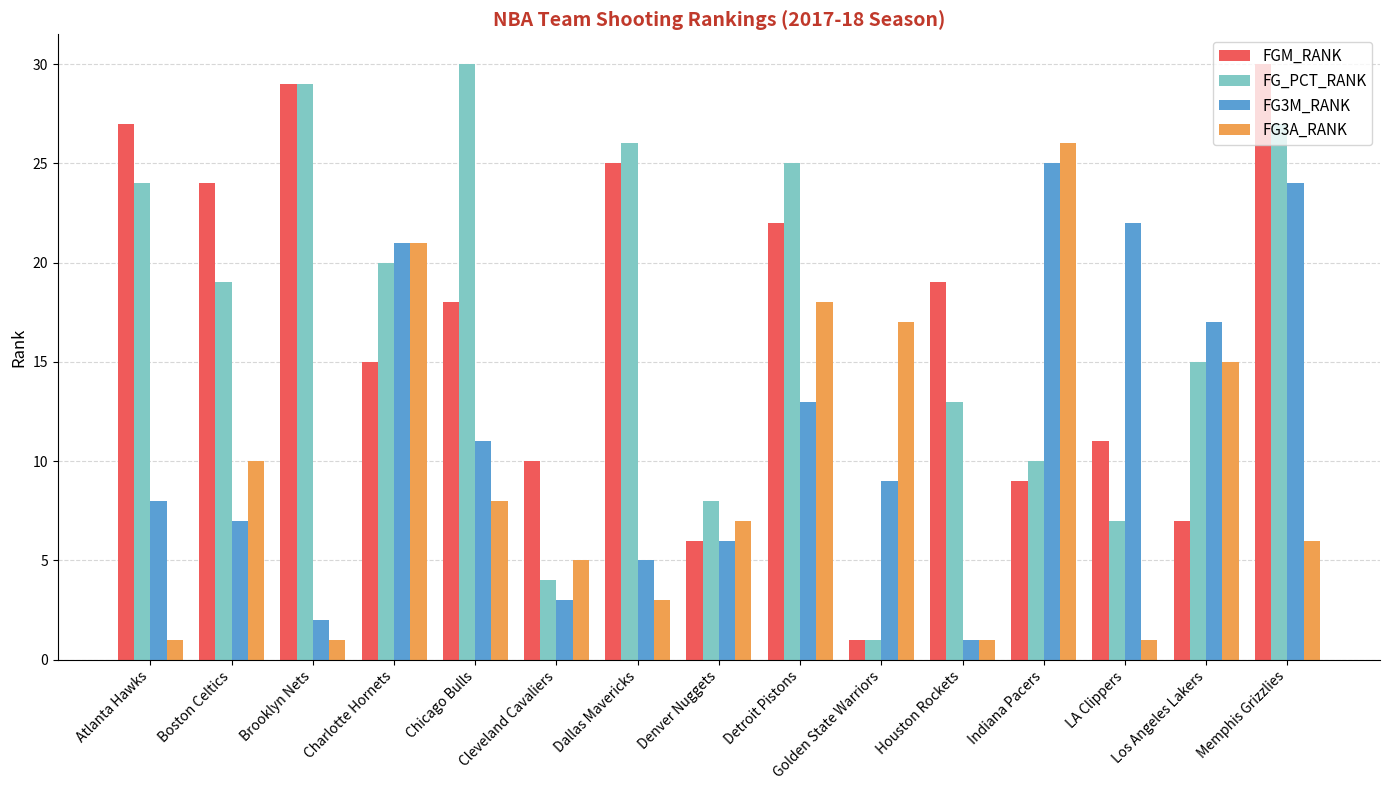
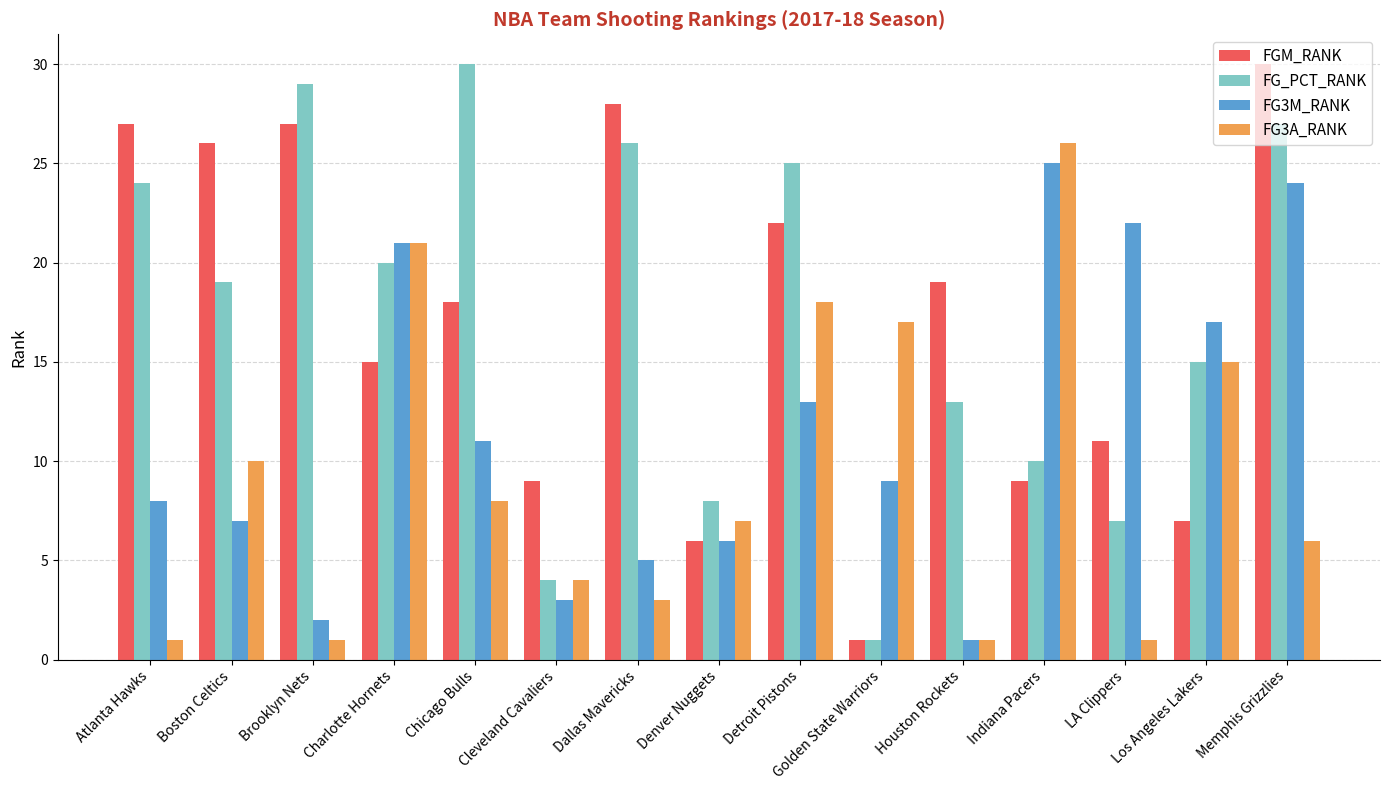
  {
    "FGM_RANK": {
      "Atlanta Hawks": 27,
-     "Boston Celtics": 24,
-     "Brooklyn Nets": 29,
+     "Boston Celtics": 26,
+     "Brooklyn Nets": 27,
      "Charlotte Hornets": 15,
      "Chicago Bulls": 18,
-     "Cleveland Cavaliers": 10,
-     "Dallas Mavericks": 25,
+     "Cleveland Cavaliers": 9,
+     "Dallas Mavericks": 28,
      "Denver Nuggets": 6,
      "Detroit Pistons": 22,
      "Golden State Warriors": 1,
      "Houston Rockets": 19,
      "Indiana Pacers": 9,
      "LA Clippers": 11,
      "Los Angeles Lakers": 7
    },
    "FG3A_RANK": {
      "Atlanta Hawks": 1,
      "Boston Celtics": 10,
      "Brooklyn Nets": 1,
      "Charlotte Hornets": 21,
      "Chicago Bulls": 8,
-     "Cleveland Cavaliers": 5,
+     "Cleveland Cavaliers": 4,
      "Dallas Mavericks": 3,
      "Denver Nuggets": 7,
      "Detroit Pistons": 18,
      "Golden State Warriors": 17,
      "Houston Rockets": 1,
      "Indiana Pacers": 26,
      "LA Clippers": 1,
      "Los Angeles Lakers": 15,
      "Memphis Grizzlies": 6
    }
  }
